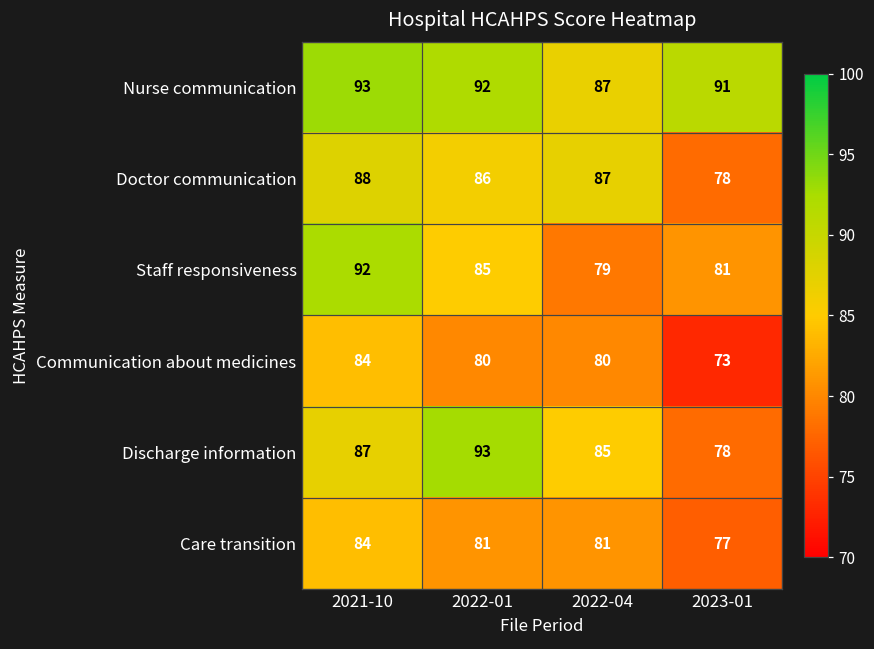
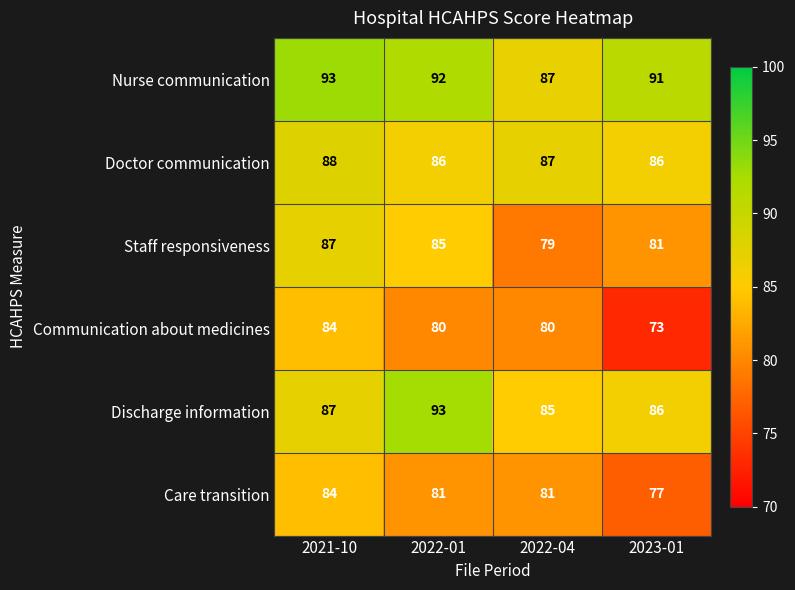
  {
    "Nurse communication": {
      "2021-10": 93,
      "2022-01": 92,
      "2022-04": 87,
      "2023-01": 91
    },
    "Doctor communication": {
      "2021-10": 88,
      "2022-01": 86,
      "2022-04": 87,
-     "2023-01": 78
+     "2023-01": 86
    },
    "Staff responsiveness": {
-     "2021-10": 92,
+     "2021-10": 87,
      "2022-01": 85,
      "2022-04": 79,
      "2023-01": 81
    },
    "Communication about medicines": {
      "2021-10": 84,
      "2022-01": 80,
      "2022-04": 80,
      "2023-01": 73
    },
    "Discharge information": {
      "2021-10": 87,
      "2022-01": 93,
      "2022-04": 85,
-     "2023-01": 78
+     "2023-01": 86
    },
    "Care transition": {
      "2021-10": 84,
      "2022-01": 81,
      "2022-04": 81,
      "2023-01": 77
    }
  }
